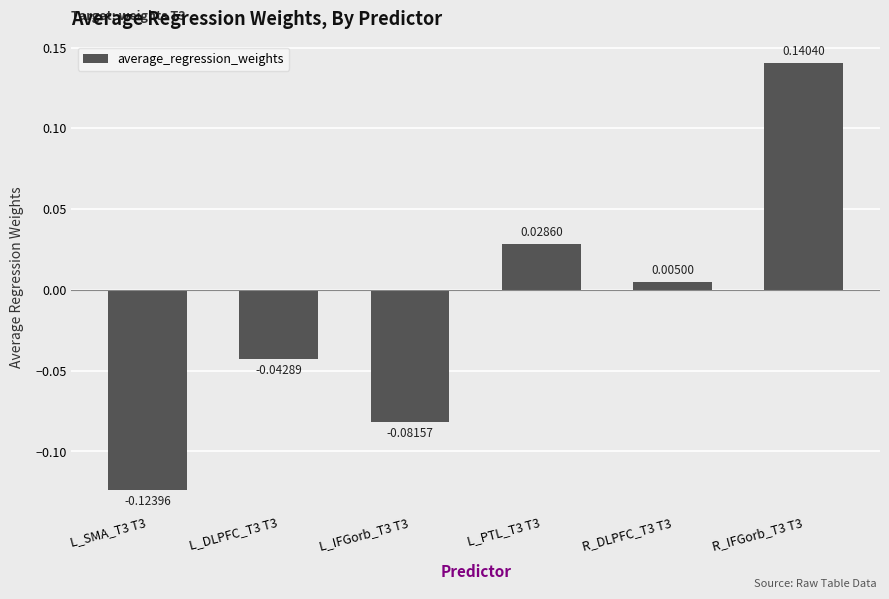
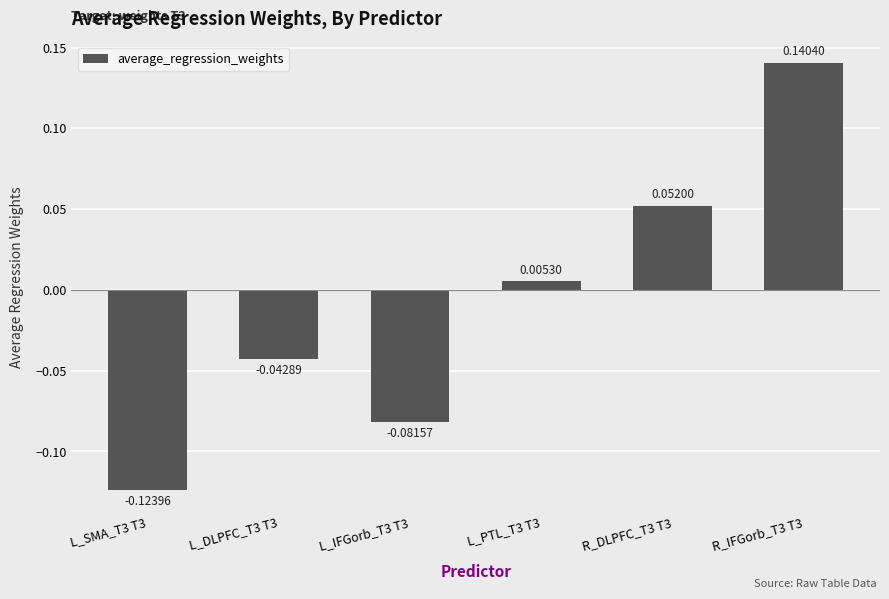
  {
    "L_SMA_T3 T3": -0.12396,
    "L_DLPFC_T3 T3": -0.04289,
    "L_IFGorb_T3 T3": -0.08157,
-   "L_PTL_T3 T3": 0.02860,
-   "R_DLPFC_T3 T3": 0.00500,
+   "L_PTL_T3 T3": 0.00530,
+   "R_DLPFC_T3 T3": 0.05200,
    "R_IFGorb_T3 T3": 0.14040
  }
